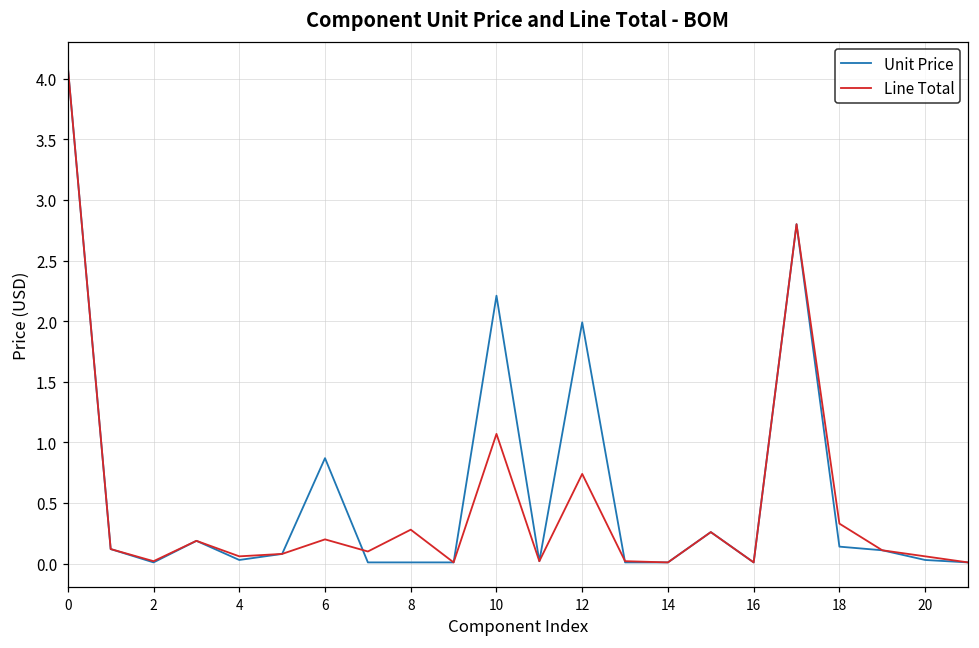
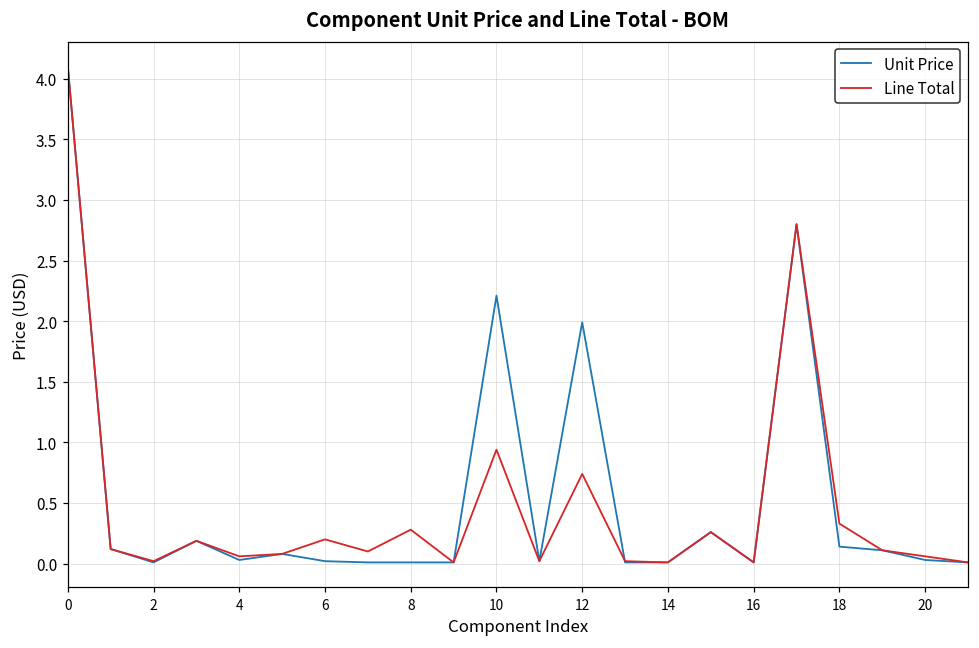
  {
    "Unit Price": {
      "4": 0.03,
-     "6": 0.87,
+     "6": 0.02,
      "8": 0.01,
      "10": 2.21,
      "12": 1.99,
      "18": 0.14,
      "20": 0.03
    },
    "Line Total": {
      "4": 0.06,
      "6": 0.20,
      "8": 0.28,
-     "10": 1.07,
+     "10": 0.94,
      "12": 0.74,
      "18": 0.33,
      "20": 0.06
    }
  }
